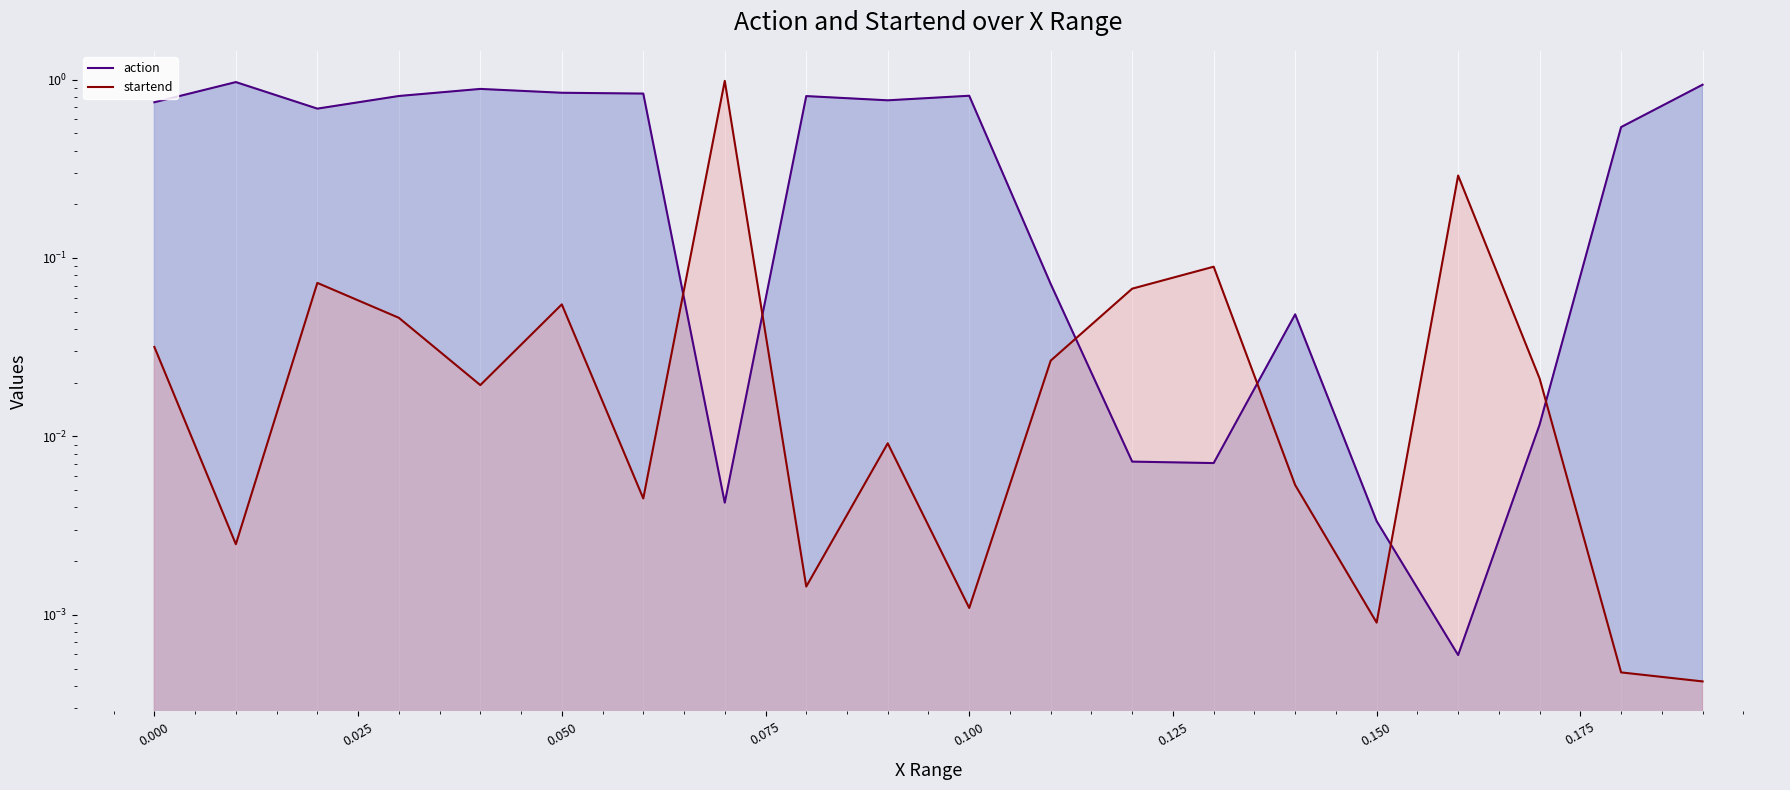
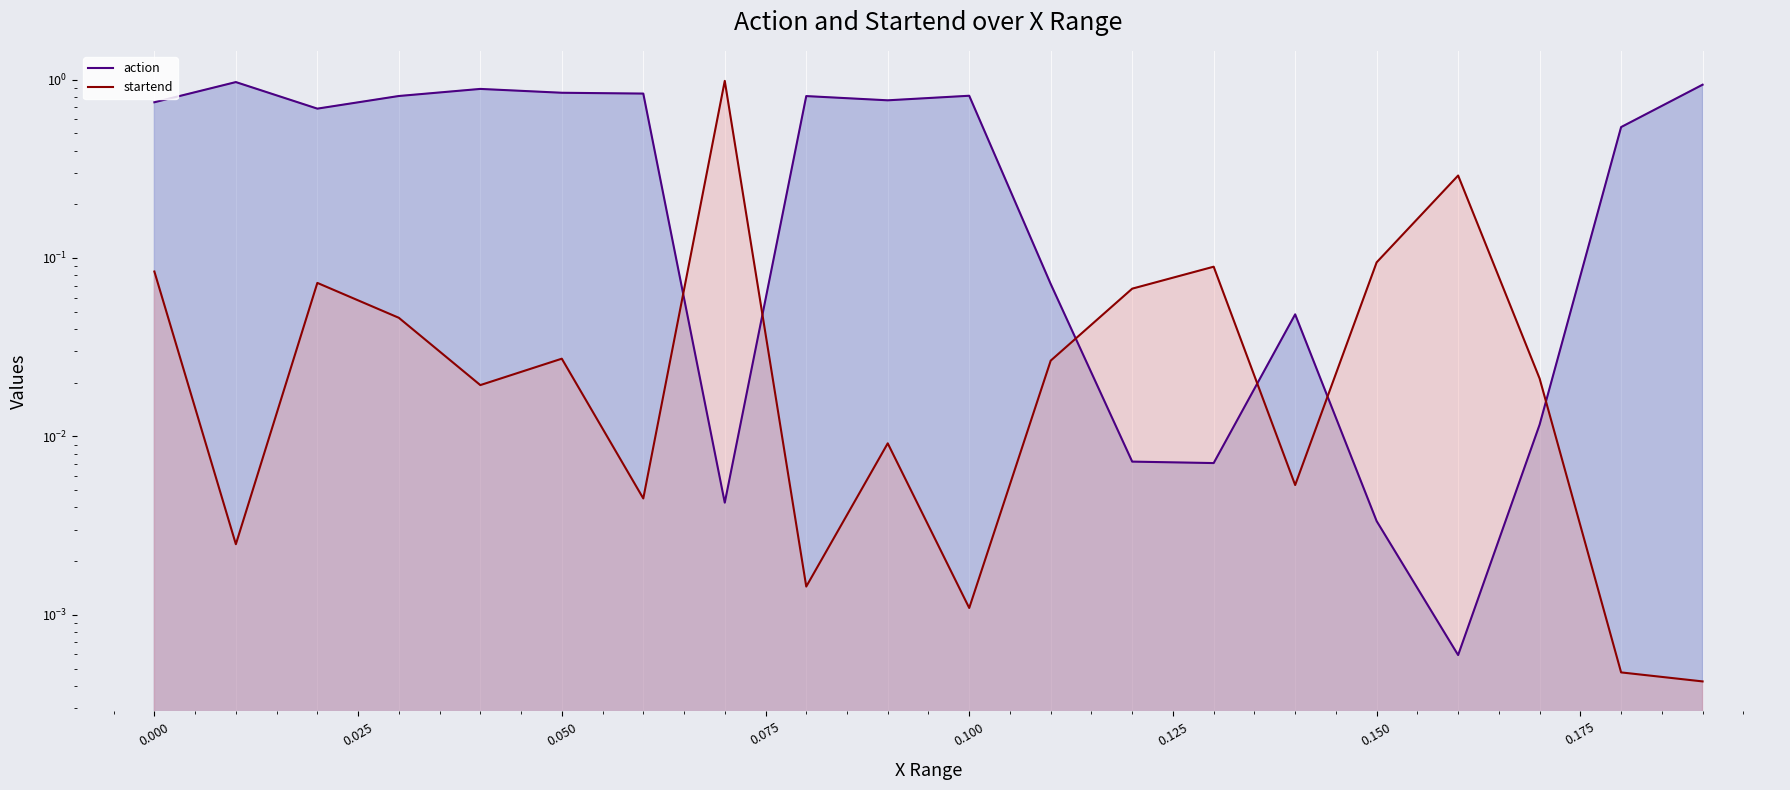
  {
    "action": {
      "0.000": 0.75,
      "0.050": 0.8,
      "0.100": 0.8,
      "0.150": 0.0034
    },
    "startend": {
-     "0.000": 0.032,
-     "0.050": 0.055,
+     "0.000": 0.08,
+     "0.050": 0.027,
      "0.100": 0.0011,
-     "0.150": 0.0009
+     "0.150": 0.09
    }
  }
